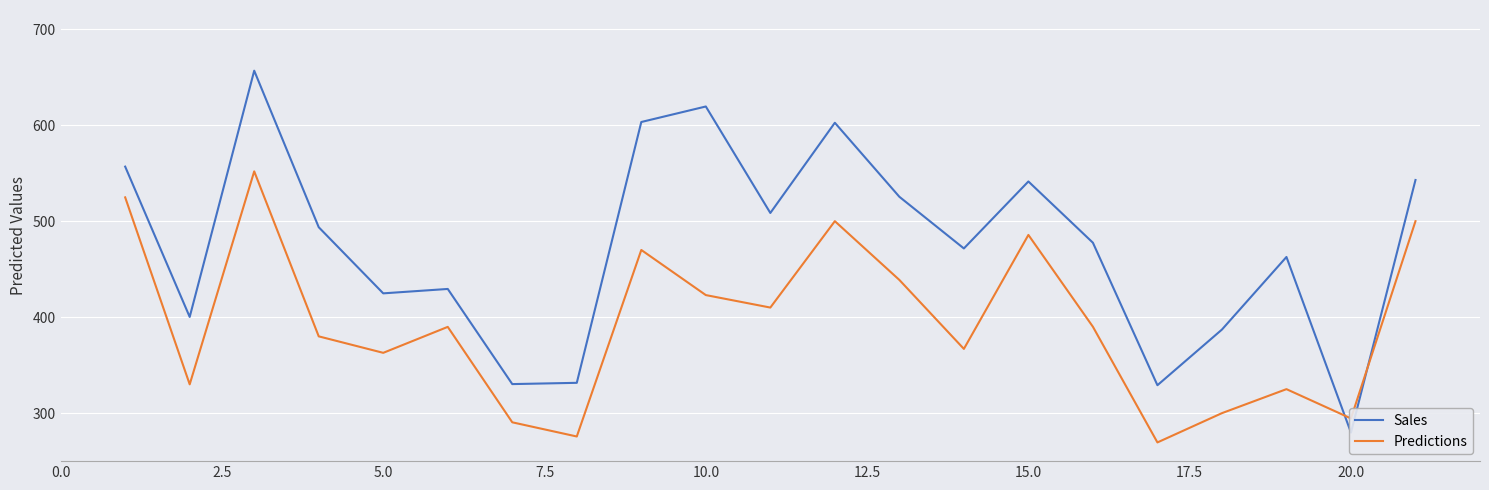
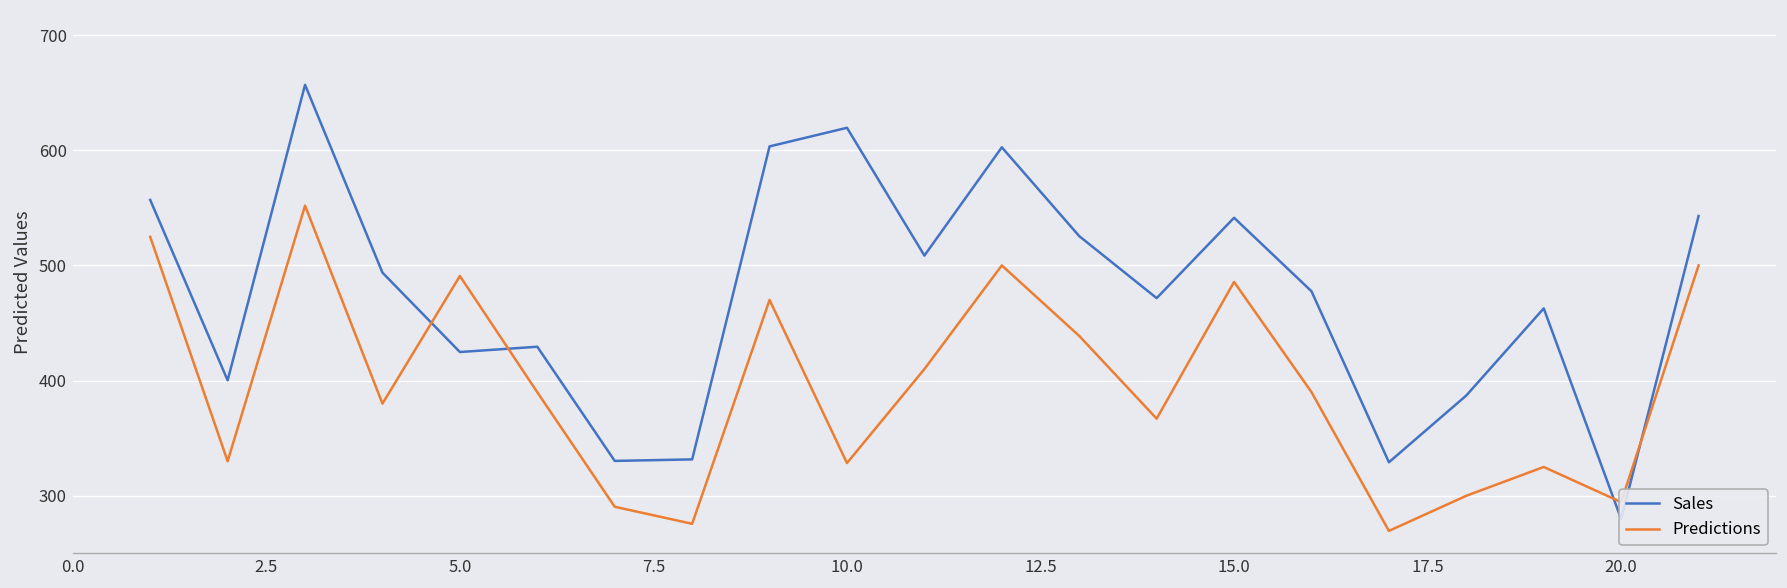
  {
    "Sales": {
      "5.0": 420,
      "10.0": 620,
      "15.0": 540
    },
    "Predictions": {
-     "5.0": 360,
-     "10.0": 420,
+     "5.0": 490,
+     "10.0": 330,
      "15.0": 490
    }
  }
